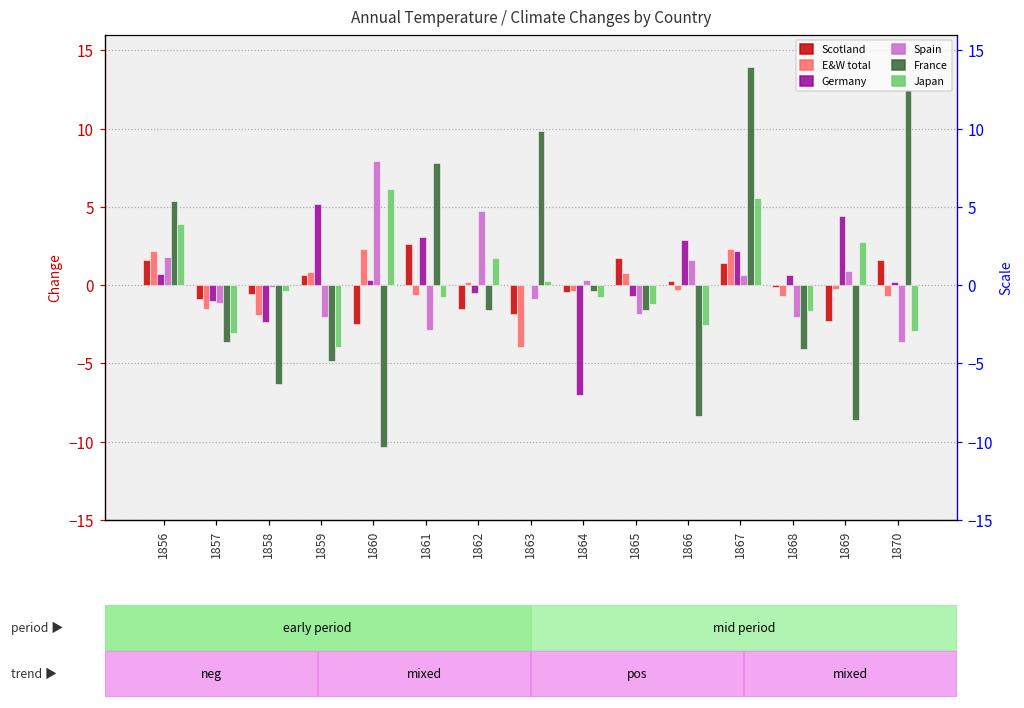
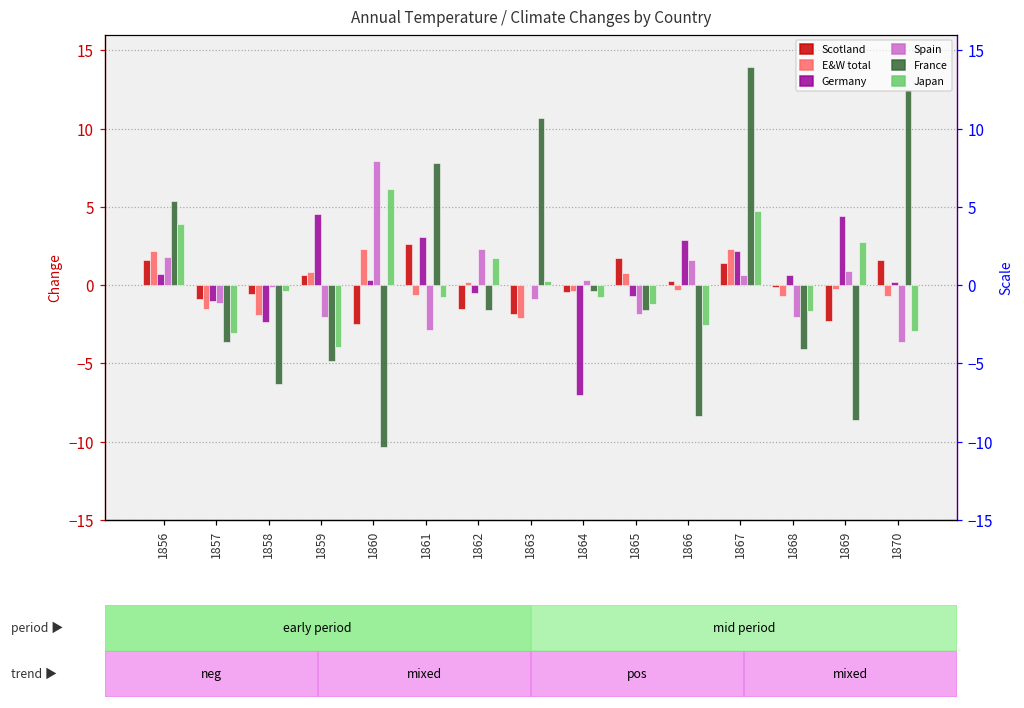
  {
    "Scotland": {
      "1856": 1.6,
      "1857": -0.9,
      "1858": -0.6,
      "1859": 0.6,
      "1860": -2.5,
      "1861": 2.7,
      "1862": -1.5,
      "1863": -1.9,
      "1864": -0.4,
      "1865": 1.8,
      "1866": 0.3,
      "1867": 1.4,
      "1869": -2.3,
      "1870": 1.6
    },
    "E&W total": {
      "1856": 2.2,
      "1857": -1.5,
      "1858": -1.9,
      "1859": 0.9,
      "1860": 2.3,
      "1861": -0.6,
      "1862": 0.2,
-     "1863": -4.0,
+     "1863": -2.1,
      "1864": -0.4,
      "1865": 0.8,
      "1866": -0.3,
      "1867": 2.3,
      "1868": -0.7,
      "1869": -0.3,
      "1870": -0.7
    },
    "Germany": {
      "1856": 0.7,
      "1857": -1.0,
      "1858": -2.4,
-     "1859": 5.2,
+     "1859": 4.6,
      "1860": 0.3,
      "1861": 3.1,
      "1862": -0.5,
      "1864": -7.1,
      "1865": -0.7,
      "1866": 2.9,
      "1867": 2.2,
      "1868": 0.6,
      "1869": 4.4,
      "1870": 0.2
    },
    "Spain": {
      "1856": 1.8,
      "1857": -1.2,
      "1859": -2.0,
      "1860": 7.9,
      "1861": -2.8,
-     "1862": 4.7,
+     "1862": 2.3,
      "1863": -0.9,
      "1864": 0.3,
      "1865": -1.9,
      "1866": 1.6,
      "1867": 0.6,
      "1868": -2.0,
      "1869": 0.9,
      "1870": -3.7
    },
    "France": {
      "1856": 5.4,
      "1857": -3.6,
      "1858": -6.3,
      "1859": -4.8,
      "1860": -10.3,
      "1861": 7.8,
      "1862": -1.6,
-     "1863": 9.9,
+     "1863": 10.7,
      "1864": -0.4,
      "1865": -1.6,
      "1866": -8.4,
      "1867": 13.9,
      "1868": -4.1,
      "1869": -8.6
    },
    "Japan": {
      "1856": 3.9,
      "1857": -3.0,
      "1858": -0.4,
      "1859": -4.0,
      "1860": 6.1,
      "1861": -0.8,
      "1862": 1.8,
      "1863": 0.3,
      "1864": -0.7,
      "1865": -1.2,
      "1866": -2.6,
-     "1867": 5.5,
+     "1867": 4.8,
      "1868": -1.7,
      "1869": 2.8,
      "1870": -2.9
    }
  }
